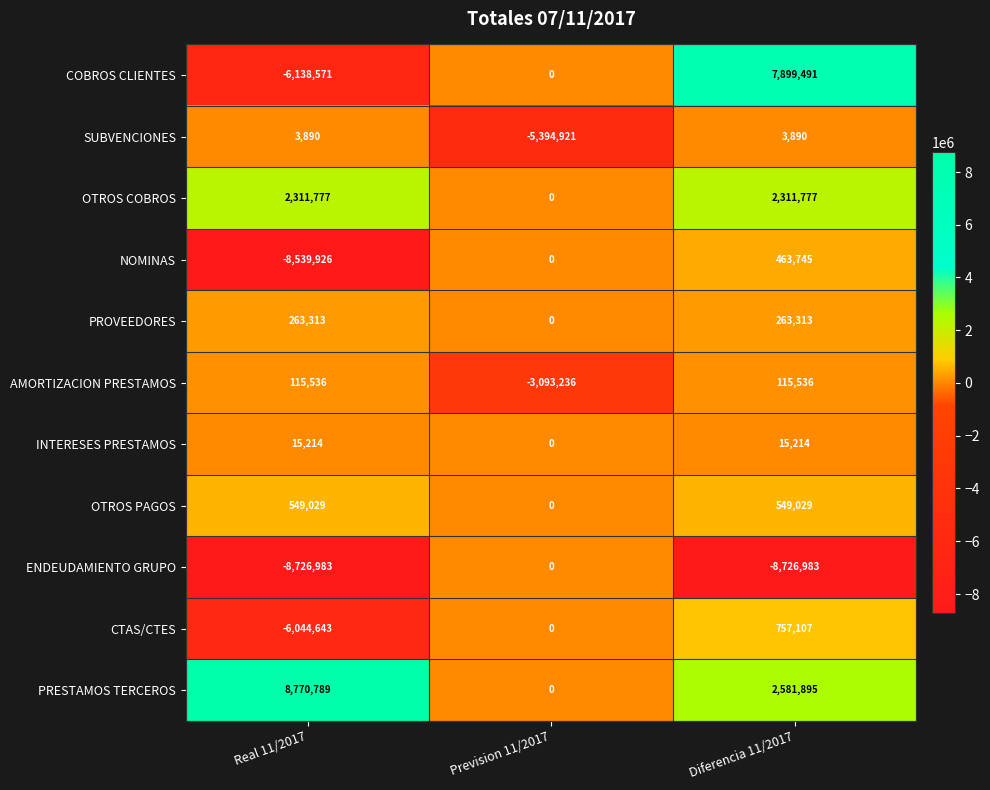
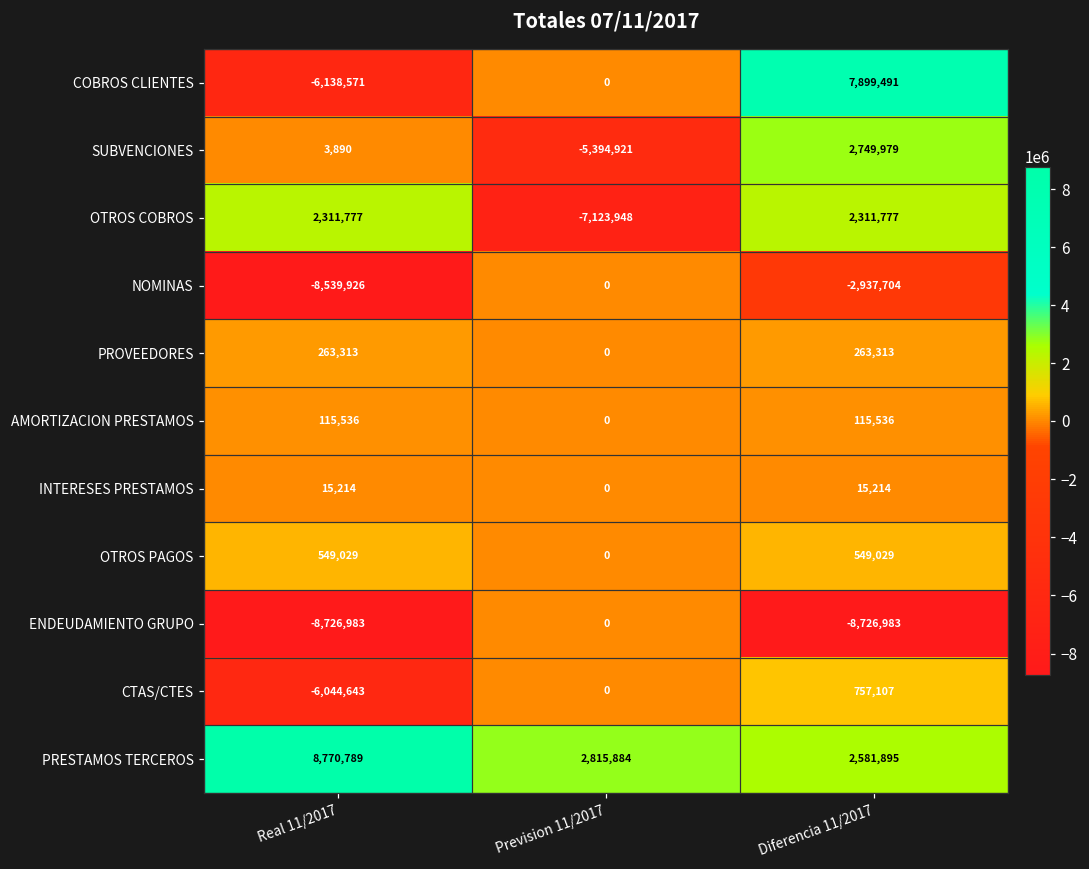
  {
    "COBROS CLIENTES": {
      "Real 11/2017": "-6,138,571",
      "Prevision 11/2017": "0",
      "Diferencia 11/2017": "7,899,491"
    },
    "SUBVENCIONES": {
      "Real 11/2017": "3,890",
      "Prevision 11/2017": "-5,394,921",
-     "Diferencia 11/2017": "3,890"
+     "Diferencia 11/2017": "2,749,979"
    },
    "OTROS COBROS": {
      "Real 11/2017": "2,311,777",
-     "Prevision 11/2017": "0",
+     "Prevision 11/2017": "-7,123,948",
      "Diferencia 11/2017": "2,311,777"
    },
    "NOMINAS": {
      "Real 11/2017": "-8,539,926",
      "Prevision 11/2017": "0",
-     "Diferencia 11/2017": "463,745"
+     "Diferencia 11/2017": "-2,937,704"
    },
    "PROVEEDORES": {
      "Real 11/2017": "263,313",
      "Prevision 11/2017": "0",
      "Diferencia 11/2017": "263,313"
    },
    "AMORTIZACION PRESTAMOS": {
      "Real 11/2017": "115,536",
-     "Prevision 11/2017": "-3,093,236",
+     "Prevision 11/2017": "0",
      "Diferencia 11/2017": "115,536"
    },
    "INTERESES PRESTAMOS": {
      "Real 11/2017": "15,214",
      "Prevision 11/2017": "0",
      "Diferencia 11/2017": "15,214"
    },
    "OTROS PAGOS": {
      "Real 11/2017": "549,029",
      "Prevision 11/2017": "0",
      "Diferencia 11/2017": "549,029"
    },
    "ENDEUDAMIENTO GRUPO": {
      "Real 11/2017": "-8,726,983",
      "Prevision 11/2017": "0",
      "Diferencia 11/2017": "-8,726,983"
    },
    "CTAS/CTES": {
      "Real 11/2017": "-6,044,643",
      "Prevision 11/2017": "0",
      "Diferencia 11/2017": "757,107"
    },
    "PRESTAMOS TERCEROS": {
      "Real 11/2017": "8,770,789",
-     "Prevision 11/2017": "0",
+     "Prevision 11/2017": "2,815,884",
      "Diferencia 11/2017": "2,581,895"
    }
  }
